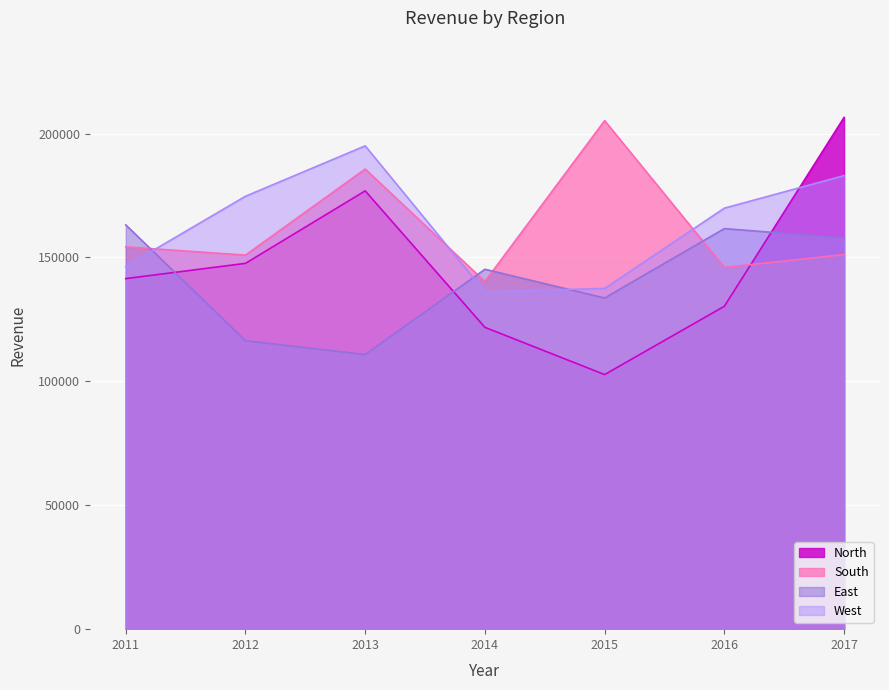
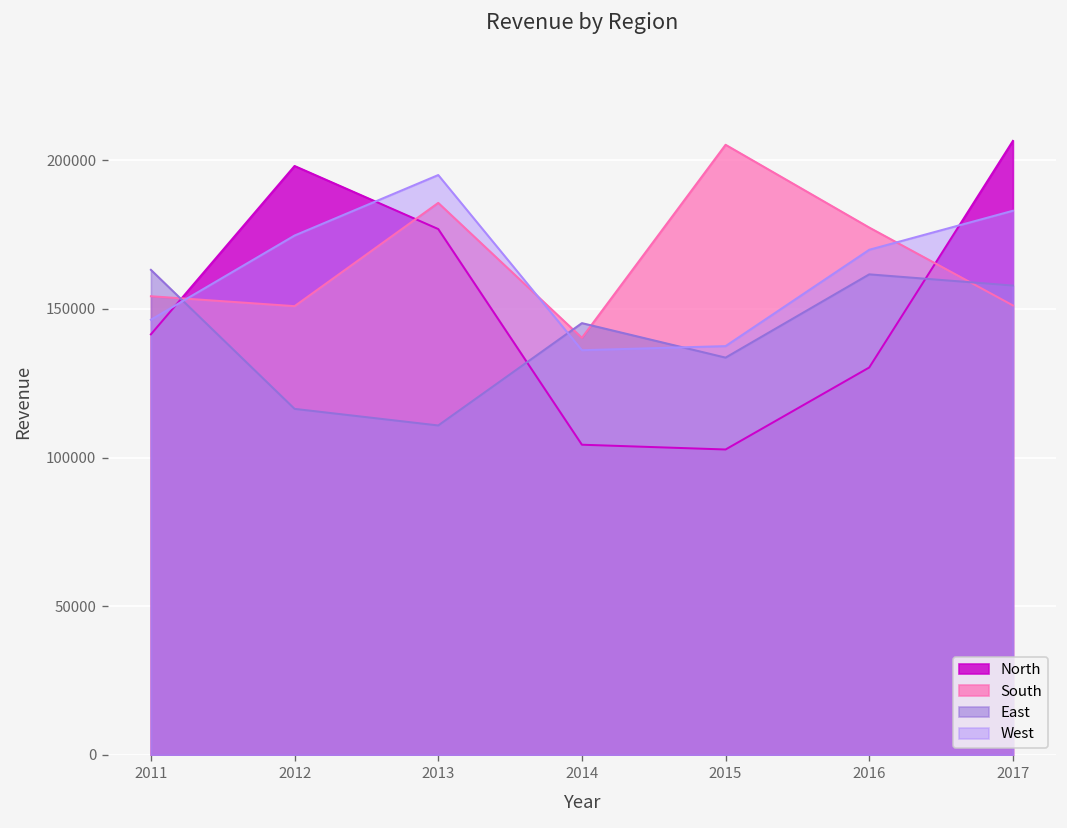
  {
    "North": {
      "2011": 141000,
-     "2012": 148000,
+     "2012": 198000,
      "2013": 177000,
-     "2014": 122000,
+     "2014": 104000,
      "2015": 103000,
      "2016": 130000,
      "2017": 206000
    },
    "South": {
      "2011": 154000,
      "2012": 151000,
      "2013": 186000,
      "2014": 140000,
      "2015": 205000,
-     "2016": 146000,
+     "2016": 177000,
      "2017": 151000
    }
  }
